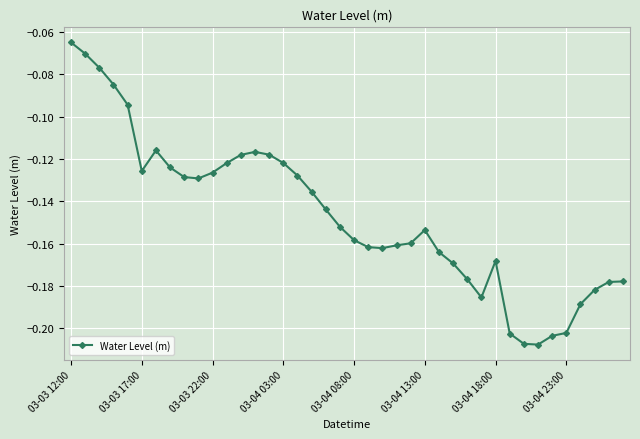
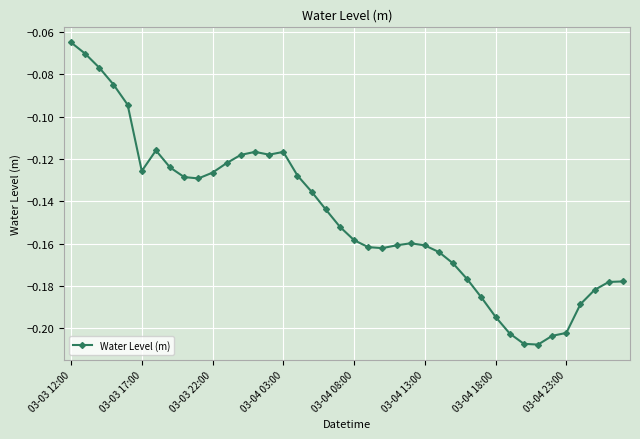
  {
    "03-03 12:00": -0.065,
    "03-03 17:00": -0.126,
    "03-03 22:00": -0.126,
-   "03-04 03:00": -0.122,
+   "03-04 03:00": -0.117,
    "03-04 08:00": -0.158,
-   "03-04 13:00": -0.154,
-   "03-04 18:00": -0.168,
+   "03-04 13:00": -0.161,
+   "03-04 18:00": -0.195,
    "03-04 23:00": -0.202
  }
